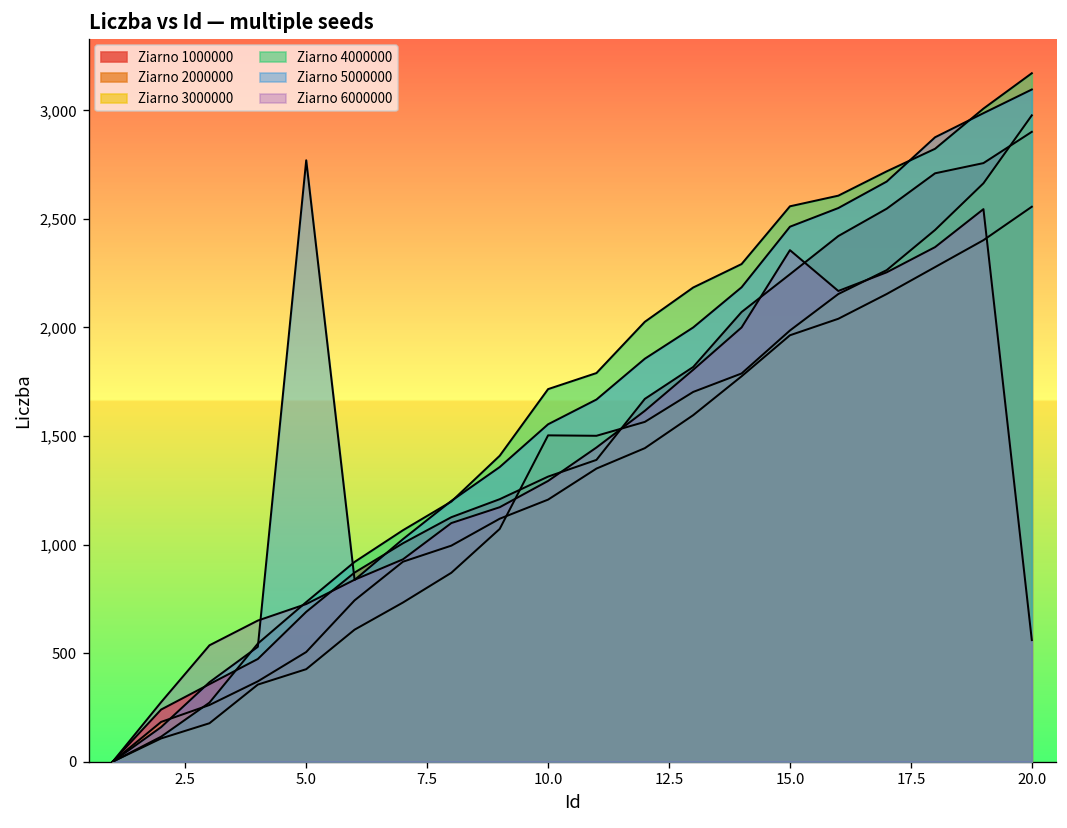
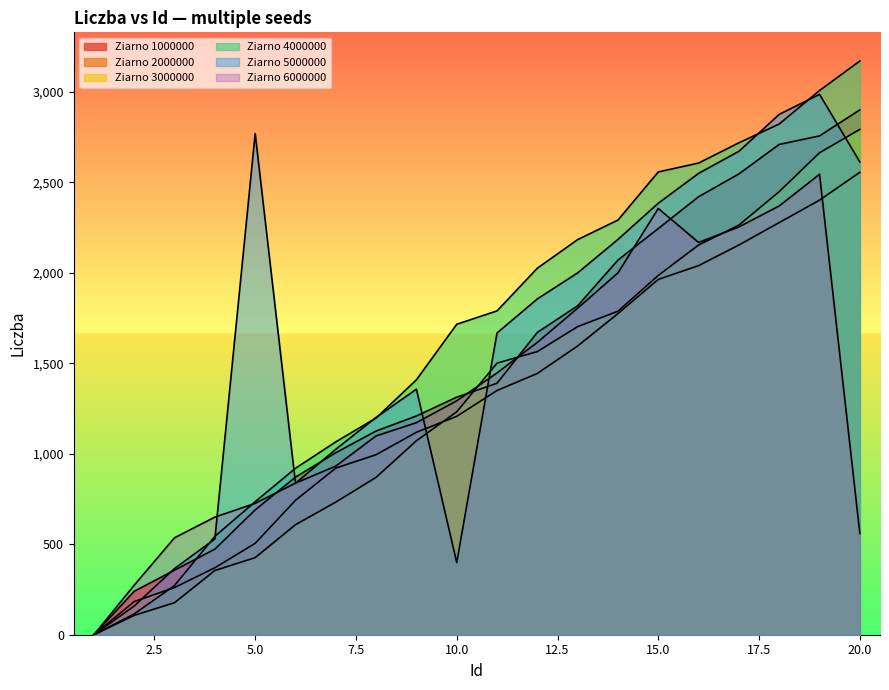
  {
    "Ziarno 3000000": {
      "5.0": "430",
-     "10.0": "1,500",
+     "10.0": "1,230",
      "15.0": "1,990",
-     "20.0": "2,980"
+     "20.0": "2,790"
    },
    "Ziarno 4000000": {
      "10.0": "1,720",
      "15.0": "2,560",
      "20.0": "3,170"
    },
    "Ziarno 5000000": {
      "5.0": "2,770",
-     "10.0": "1,550",
-     "15.0": "2,460",
-     "20.0": "3,100"
+     "10.0": "400",
+     "15.0": "2,390",
+     "20.0": "2,610"
    },
    "Ziarno 6000000": {
      "10.0": "1,290",
      "15.0": "2,360",
      "20.0": "560"
    }
  }
